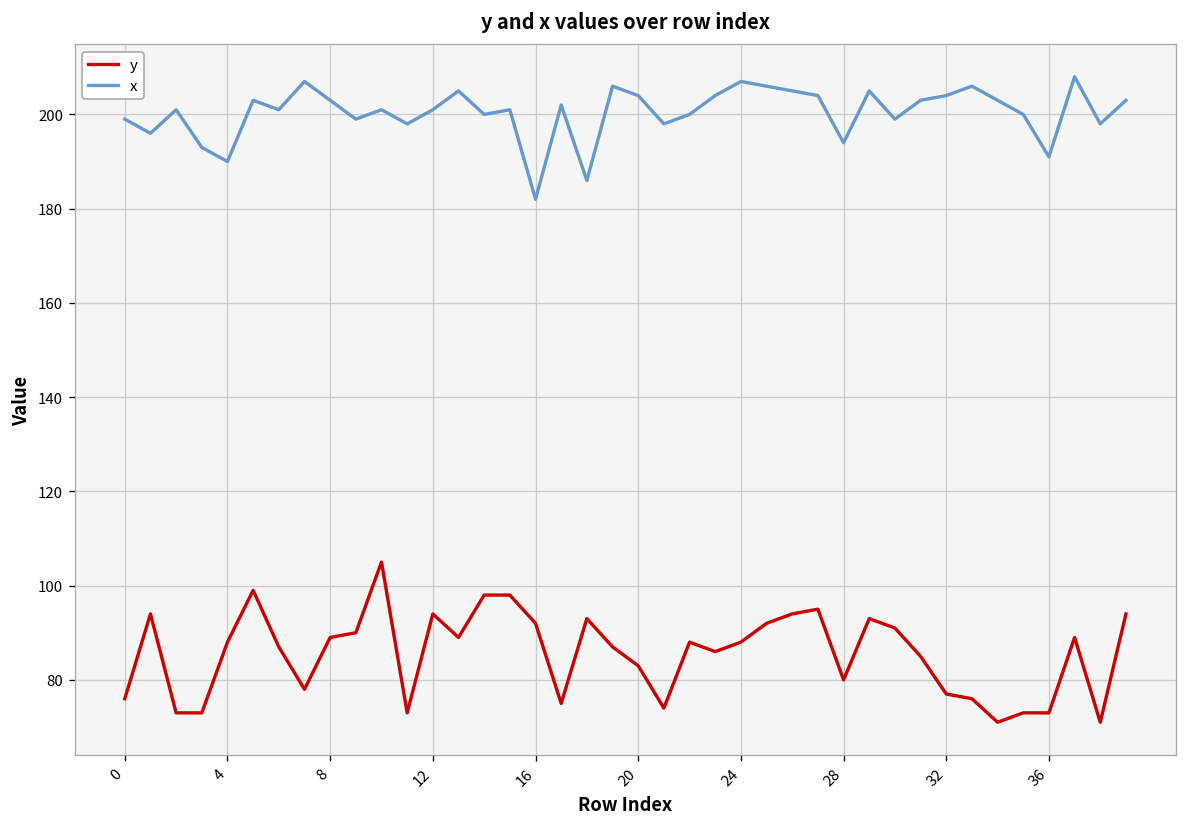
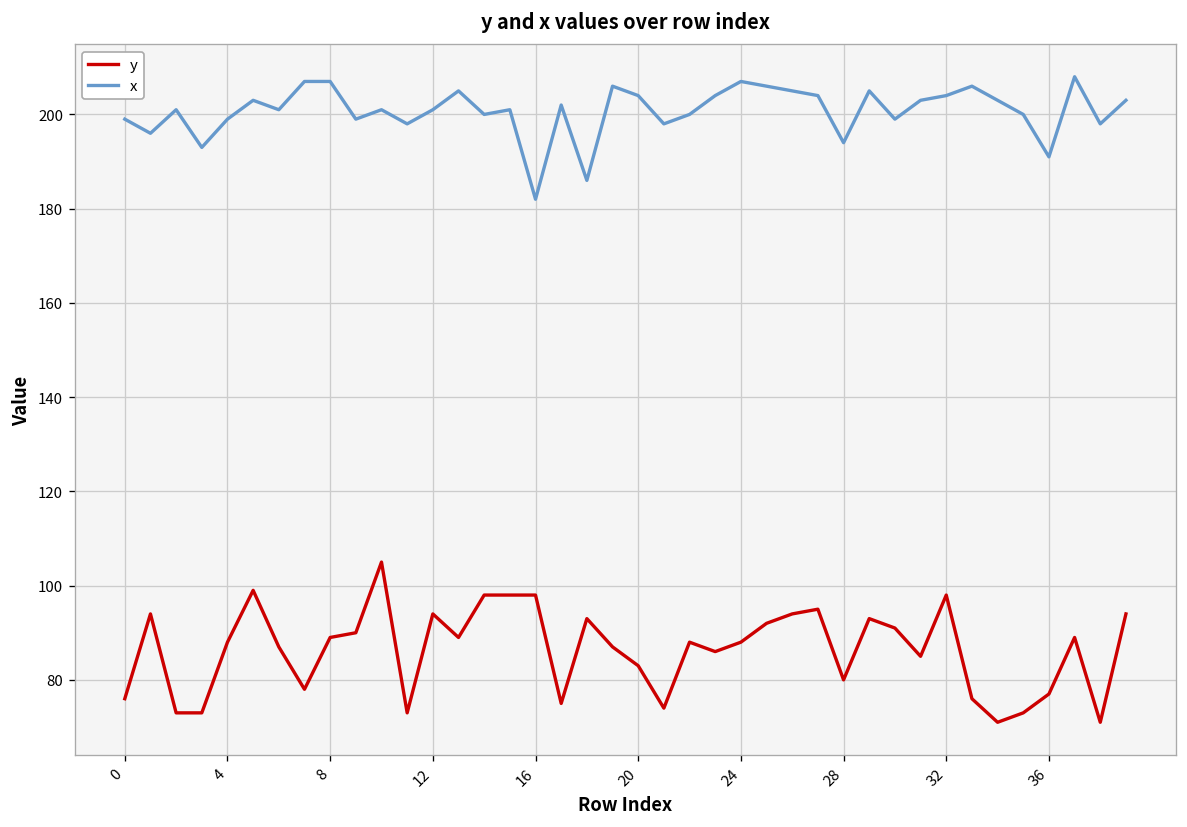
  {
    "y": {
      "0": 76,
      "4": 88,
      "8": 89,
      "12": 94,
-     "16": 92,
+     "16": 98,
      "20": 83,
      "24": 88,
      "28": 80,
-     "32": 77,
-     "36": 73
+     "32": 98,
+     "36": 77
    },
    "x": {
      "0": 199,
-     "4": 190,
-     "8": 203,
+     "4": 199,
+     "8": 207,
      "12": 201,
      "16": 182,
      "20": 204,
      "24": 207,
      "28": 194,
      "32": 204,
      "36": 191
    }
  }
